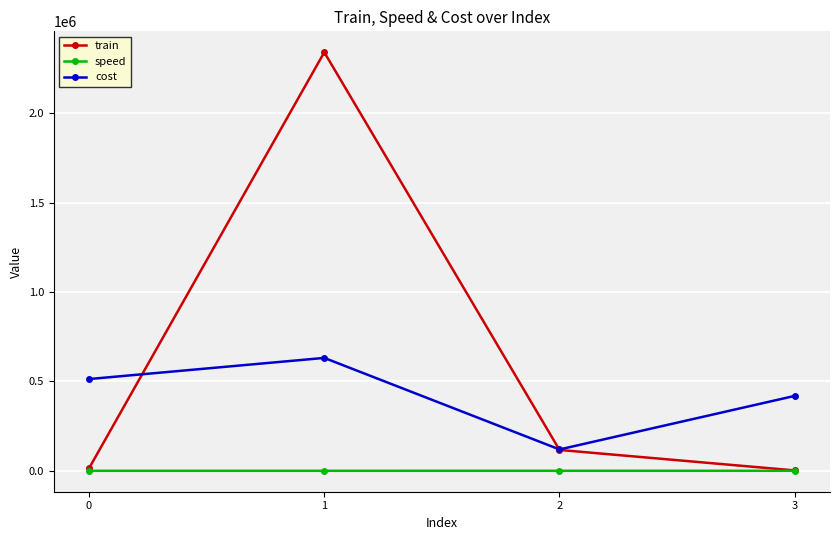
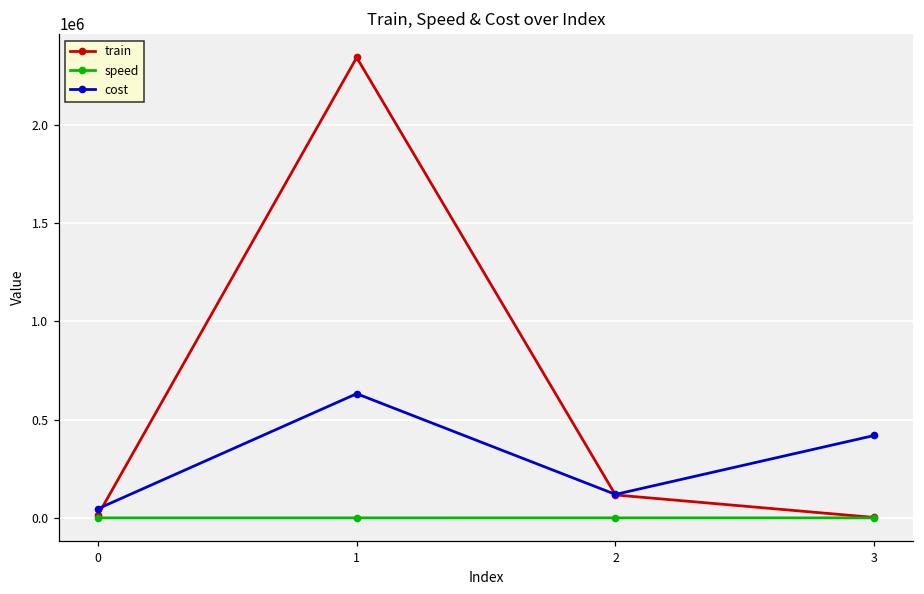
  {
    "train": {
      "0": 10000,
      "1": 2340000
    },
    "speed": {
      "0": 0,
      "1": 0,
      "2": 0
    },
    "cost": {
-     "0": 510000,
+     "0": 50000,
      "1": 630000,
      "3": 420000
    }
  }
